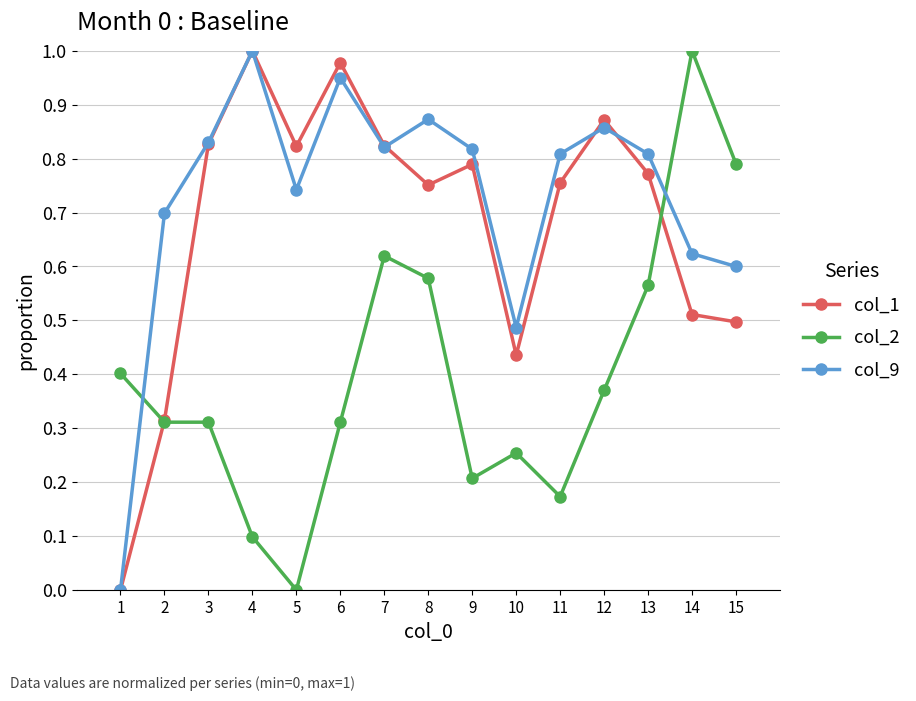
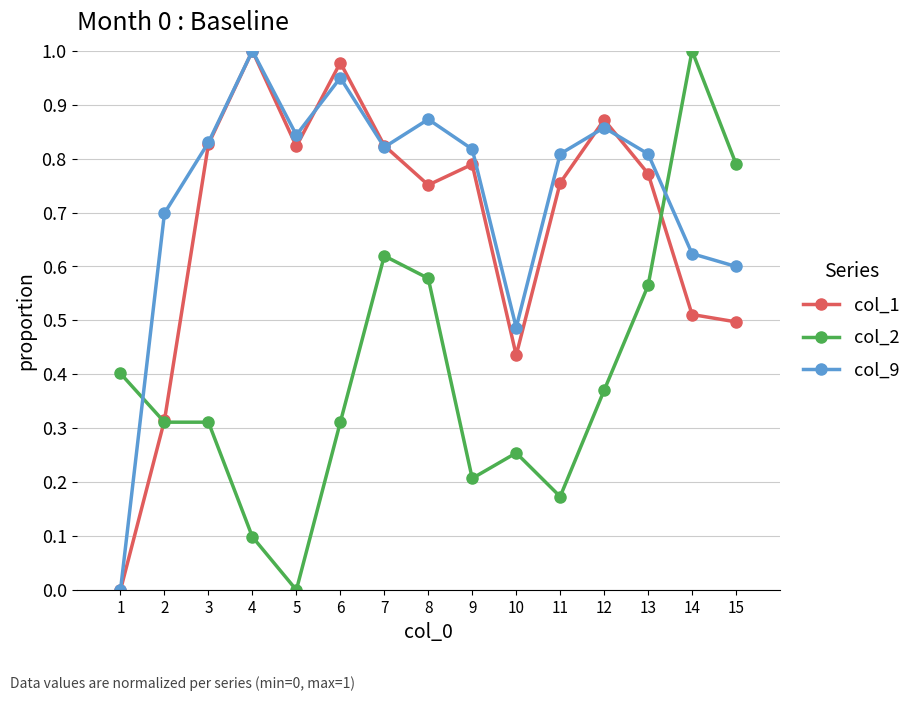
  {
    "col_1": {
      "5": 0.82,
      "6": 0.98,
      "8": 0.75,
      "9": 0.79,
      "10": 0.44,
      "11": 0.76,
      "12": 0.87,
      "13": 0.77,
      "14": 0.51,
      "15": 0.50
    },
    "col_2": {
      "1": 0.40,
      "3": 0.31,
      "4": 0.10,
      "5": 0.00,
      "6": 0.31,
      "7": 0.62,
      "8": 0.58,
      "9": 0.21,
      "10": 0.25,
      "11": 0.17,
      "12": 0.37,
      "13": 0.56,
      "14": 1.00,
      "15": 0.79
    },
    "col_9": {
      "2": 0.70,
-     "5": 0.74,
+     "5": 0.84,
      "6": 0.95,
      "8": 0.87,
      "9": 0.82,
      "10": 0.49,
      "11": 0.81,
      "12": 0.86,
      "13": 0.81,
      "14": 0.62,
      "15": 0.60
    }
  }
